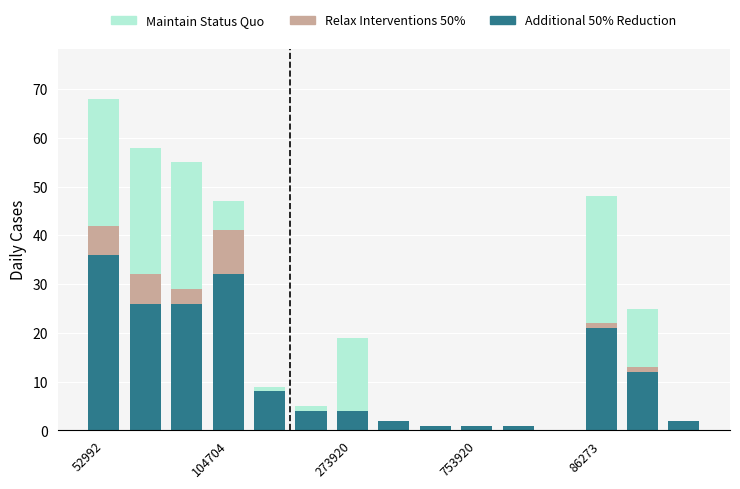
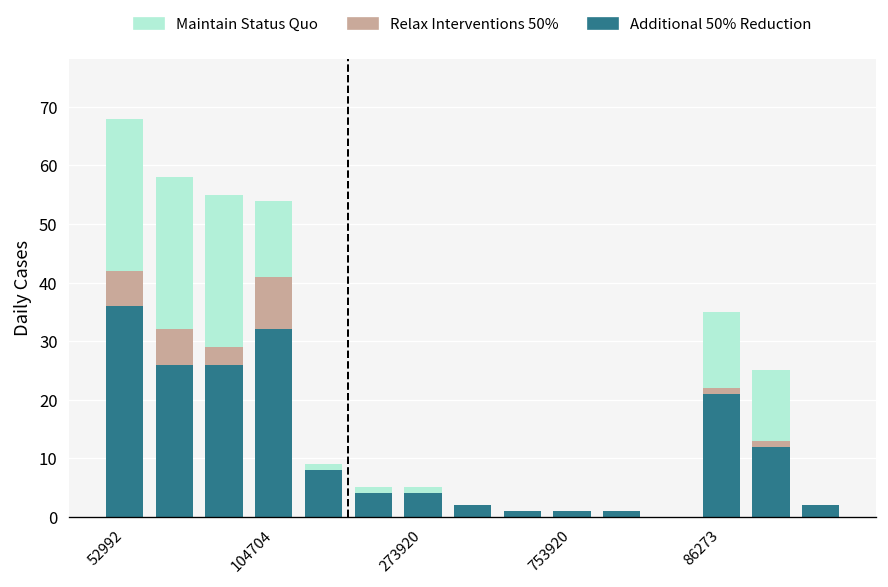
  {
    "Additional 50% Reduction": {
      "52992": 36,
      "104704": 32,
      "273920": 4,
      "753920": 1,
      "86273": 21
    },
    "Relax Interventions 50%": {
      "52992": 6,
      "104704": 9,
      "273920": 0,
      "753920": 0,
      "86273": 1
    },
    "Maintain Status Quo": {
      "52992": 26,
-     "104704": 6,
-     "273920": 15,
+     "104704": 13,
+     "273920": 1,
      "753920": 0,
-     "86273": 26
+     "86273": 13
    }
  }
